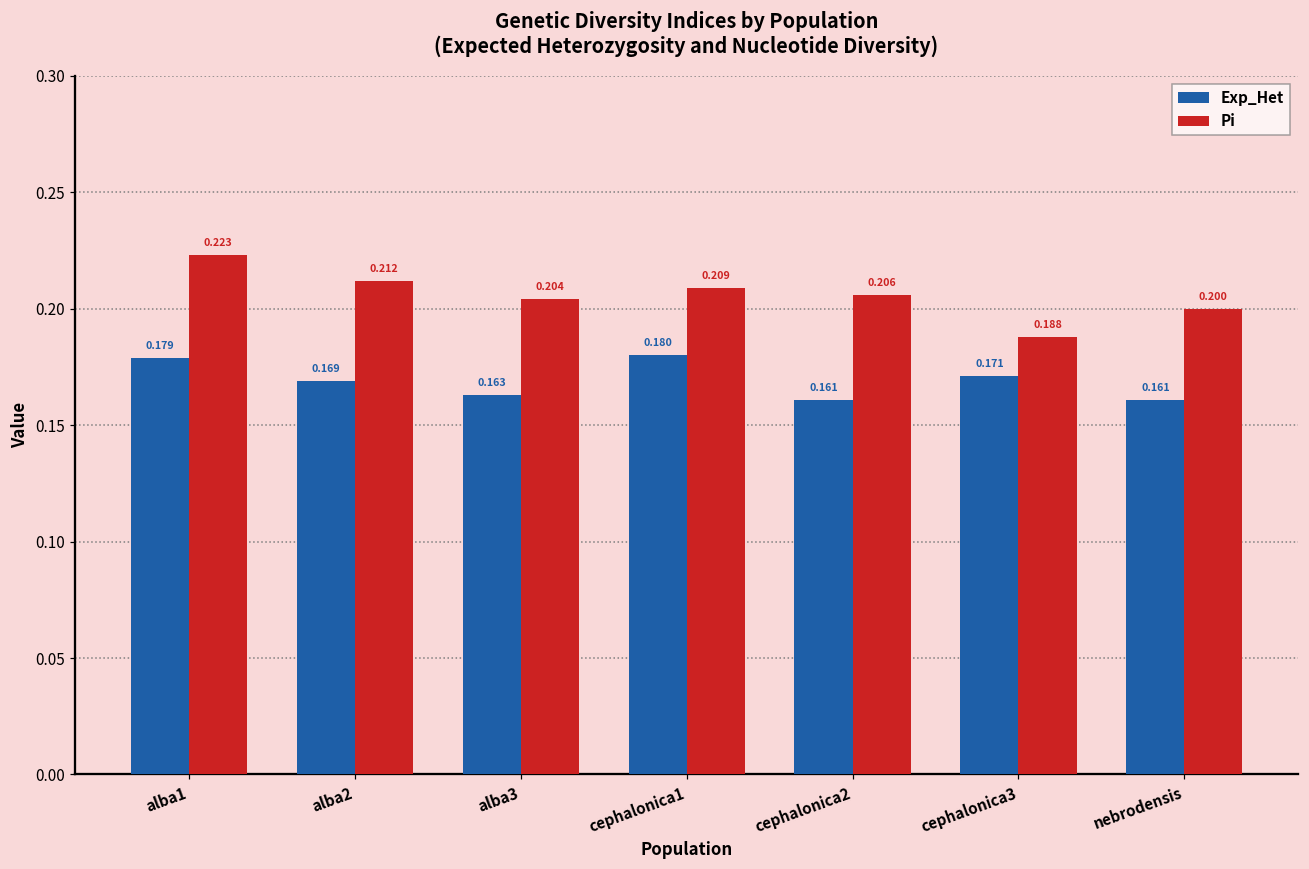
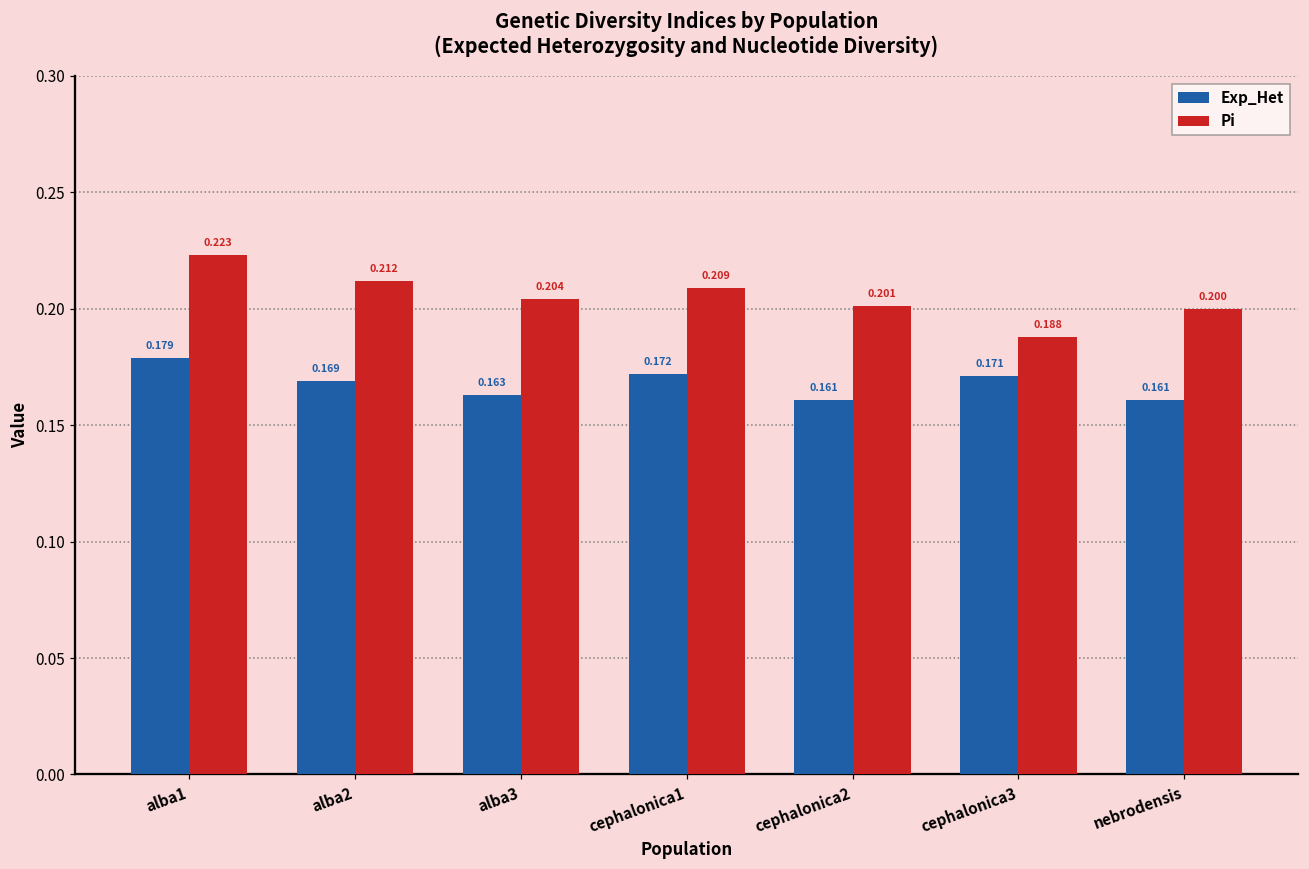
  {
    "Exp_Het": {
      "alba1": 0.179,
      "alba2": 0.169,
      "alba3": 0.163,
-     "cephalonica1": 0.180,
+     "cephalonica1": 0.172,
      "cephalonica2": 0.161,
      "cephalonica3": 0.171,
      "nebrodensis": 0.161
    },
    "Pi": {
      "alba1": 0.223,
      "alba2": 0.212,
      "alba3": 0.204,
      "cephalonica1": 0.209,
-     "cephalonica2": 0.206,
+     "cephalonica2": 0.201,
      "cephalonica3": 0.188,
      "nebrodensis": 0.200
    }
  }
